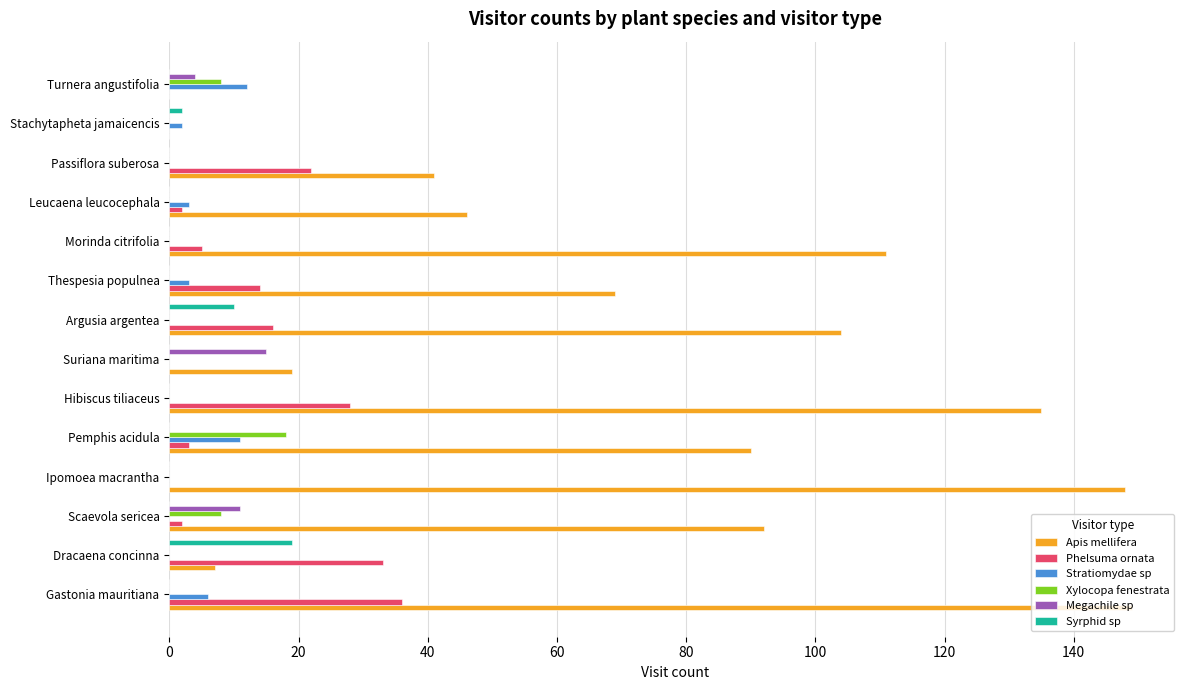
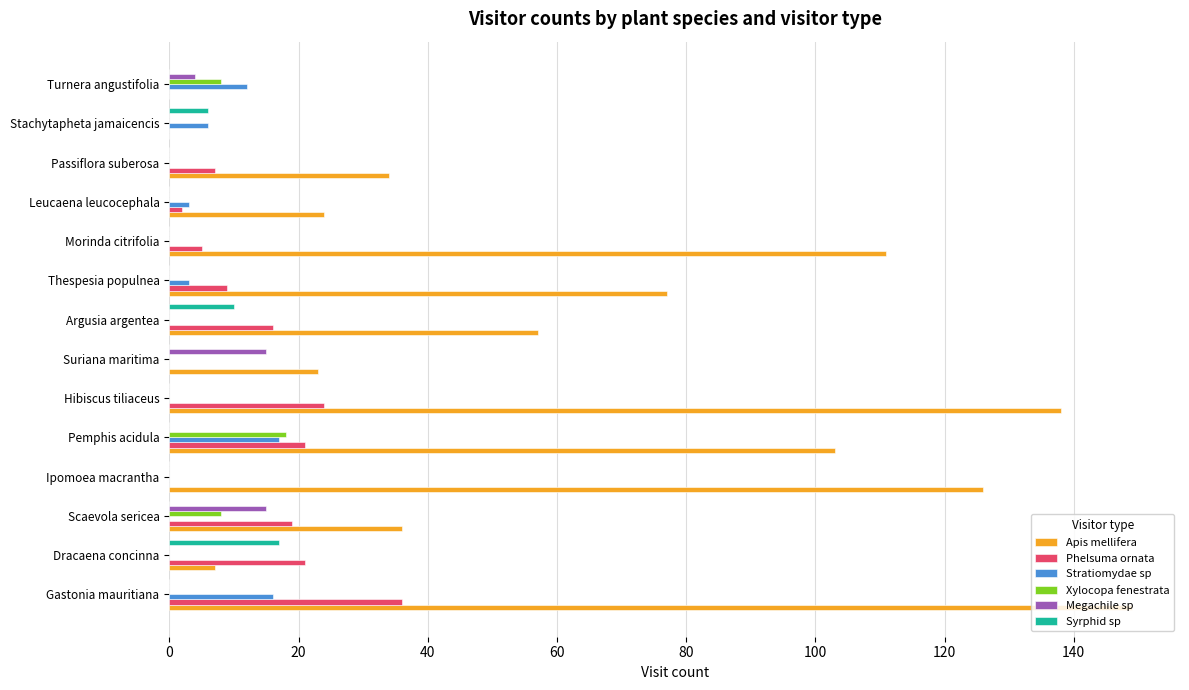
  {
    "Apis mellifera": {
      "Turnera angustifolia": 0,
      "Stachytapheta jamaicencis": 0,
-     "Passiflora suberosa": 41,
-     "Leucaena leucocephala": 46,
+     "Passiflora suberosa": 34,
+     "Leucaena leucocephala": 24,
      "Morinda citrifolia": 111,
-     "Thespesia populnea": 69,
-     "Argusia argentea": 104,
-     "Suriana maritima": 19,
-     "Hibiscus tiliaceus": 135,
-     "Pemphis acidula": 90,
-     "Ipomoea macrantha": 148,
-     "Scaevola sericea": 92,
+     "Thespesia populnea": 77,
+     "Argusia argentea": 57,
+     "Suriana maritima": 23,
+     "Hibiscus tiliaceus": 138,
+     "Pemphis acidula": 103,
+     "Ipomoea macrantha": 126,
+     "Scaevola sericea": 36,
      "Dracaena concinna": 7
    },
    "Phelsuma ornata": {
      "Turnera angustifolia": 0,
      "Stachytapheta jamaicencis": 0,
-     "Passiflora suberosa": 22,
+     "Passiflora suberosa": 7,
      "Leucaena leucocephala": 2,
      "Morinda citrifolia": 5,
-     "Thespesia populnea": 14,
+     "Thespesia populnea": 9,
      "Argusia argentea": 16,
      "Suriana maritima": 0,
-     "Hibiscus tiliaceus": 28,
-     "Pemphis acidula": 3,
+     "Hibiscus tiliaceus": 24,
+     "Pemphis acidula": 21,
      "Ipomoea macrantha": 0,
-     "Scaevola sericea": 2,
-     "Dracaena concinna": 33,
+     "Scaevola sericea": 19,
+     "Dracaena concinna": 21,
      "Gastonia mauritiana": 36
    },
    "Stratiomydae sp": {
      "Turnera angustifolia": 12,
-     "Stachytapheta jamaicencis": 2,
+     "Stachytapheta jamaicencis": 6,
      "Passiflora suberosa": 0,
      "Leucaena leucocephala": 3,
      "Morinda citrifolia": 0,
      "Thespesia populnea": 3,
      "Argusia argentea": 0,
      "Suriana maritima": 0,
      "Hibiscus tiliaceus": 0,
-     "Pemphis acidula": 11,
+     "Pemphis acidula": 17,
      "Ipomoea macrantha": 0,
      "Scaevola sericea": 0,
      "Dracaena concinna": 0,
-     "Gastonia mauritiana": 6
+     "Gastonia mauritiana": 16
    },
    "Xylocopa fenestrata": {
      "Turnera angustifolia": 8,
      "Stachytapheta jamaicencis": 0,
      "Passiflora suberosa": 0,
      "Leucaena leucocephala": 0,
      "Morinda citrifolia": 0,
      "Thespesia populnea": 0,
      "Argusia argentea": 0,
      "Suriana maritima": 0,
      "Hibiscus tiliaceus": 0,
      "Pemphis acidula": 18,
      "Ipomoea macrantha": 0,
      "Scaevola sericea": 8,
      "Dracaena concinna": 0,
      "Gastonia mauritiana": 0
    },
    "Megachile sp": {
      "Turnera angustifolia": 4,
      "Stachytapheta jamaicencis": 0,
      "Passiflora suberosa": 0,
      "Leucaena leucocephala": 0,
      "Morinda citrifolia": 0,
      "Thespesia populnea": 0,
      "Argusia argentea": 0,
      "Suriana maritima": 15,
      "Hibiscus tiliaceus": 0,
      "Pemphis acidula": 0,
      "Ipomoea macrantha": 0,
-     "Scaevola sericea": 11,
+     "Scaevola sericea": 15,
      "Dracaena concinna": 0,
      "Gastonia mauritiana": 0
    },
    "Syrphid sp": {
      "Turnera angustifolia": 0,
-     "Stachytapheta jamaicencis": 2,
+     "Stachytapheta jamaicencis": 6,
      "Passiflora suberosa": 0,
      "Leucaena leucocephala": 0,
      "Morinda citrifolia": 0,
      "Thespesia populnea": 0,
      "Argusia argentea": 10,
      "Suriana maritima": 0,
      "Hibiscus tiliaceus": 0,
      "Pemphis acidula": 0,
      "Ipomoea macrantha": 0,
      "Scaevola sericea": 0,
-     "Dracaena concinna": 19,
+     "Dracaena concinna": 17,
      "Gastonia mauritiana": 0
    }
  }
